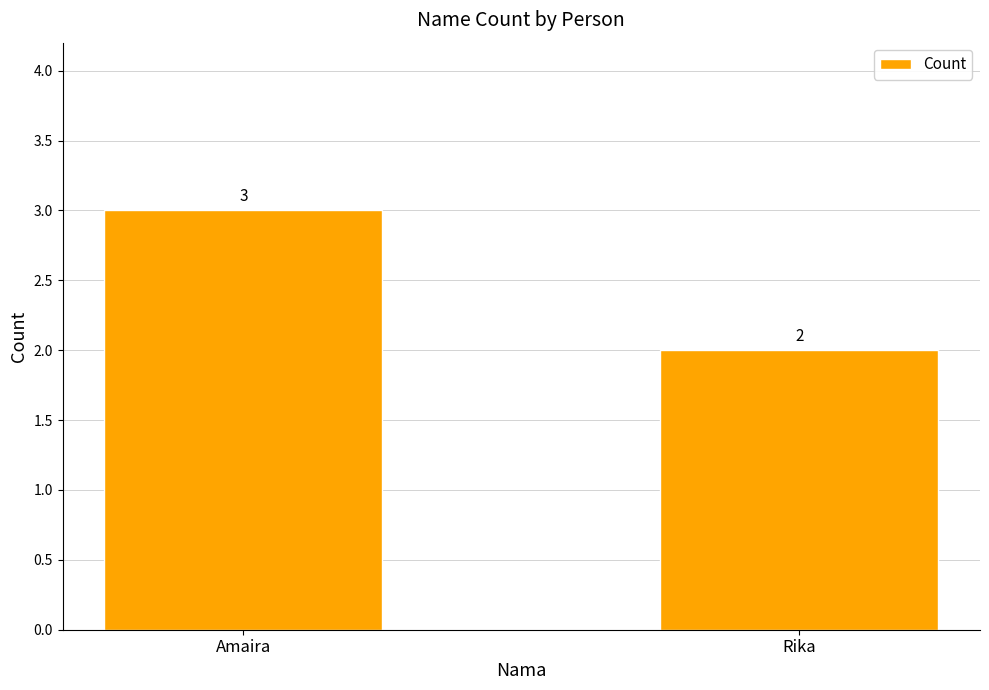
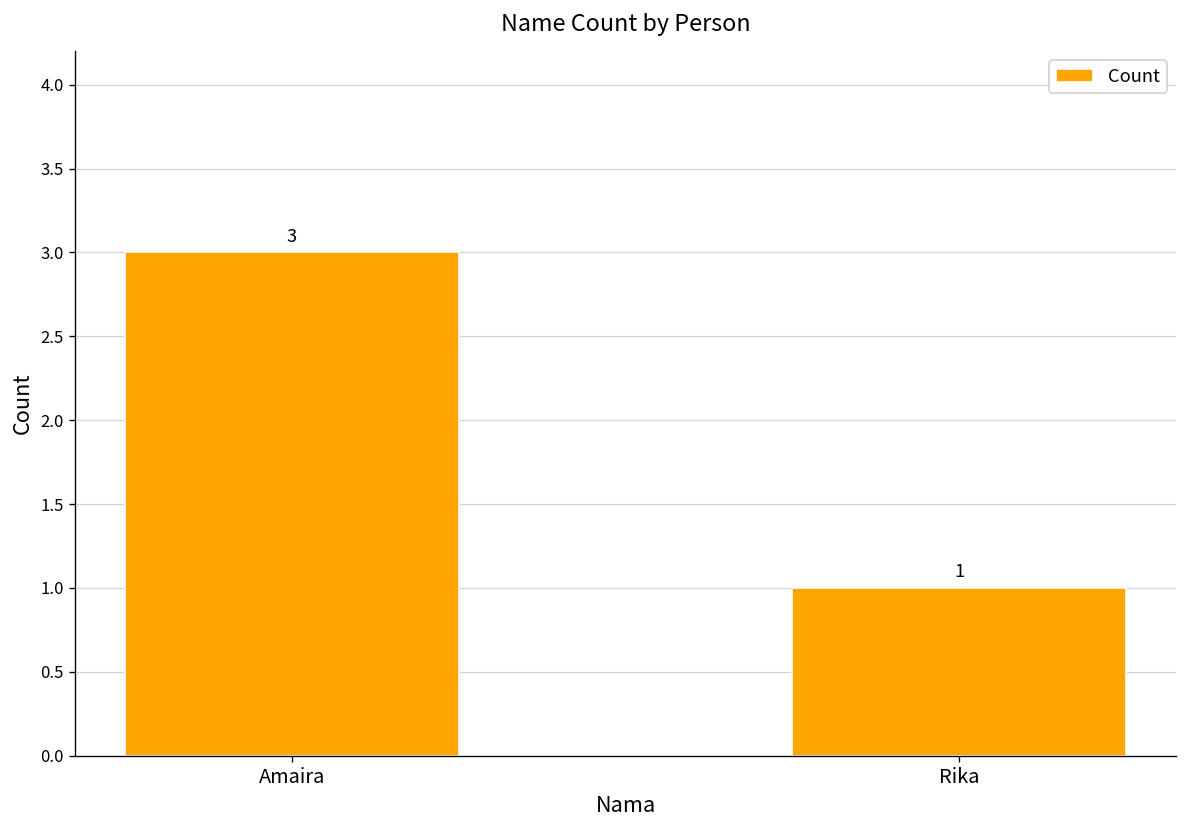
  {
    "Amaira": 3,
-   "Rika": 2
+   "Rika": 1
  }
